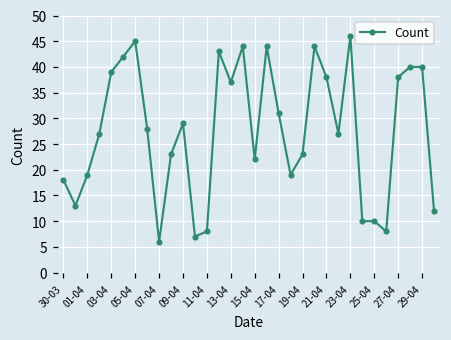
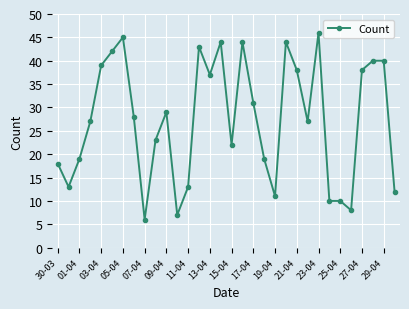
  {
    "30-03": 18,
    "01-04": 19,
    "03-04": 39,
    "05-04": 45,
    "07-04": 6,
    "09-04": 29,
-   "11-04": 8,
+   "11-04": 13,
    "13-04": 37,
    "15-04": 22,
    "17-04": 31,
-   "19-04": 23,
+   "19-04": 11,
    "21-04": 38,
    "23-04": 46,
    "25-04": 10,
    "27-04": 38,
    "29-04": 40
  }
